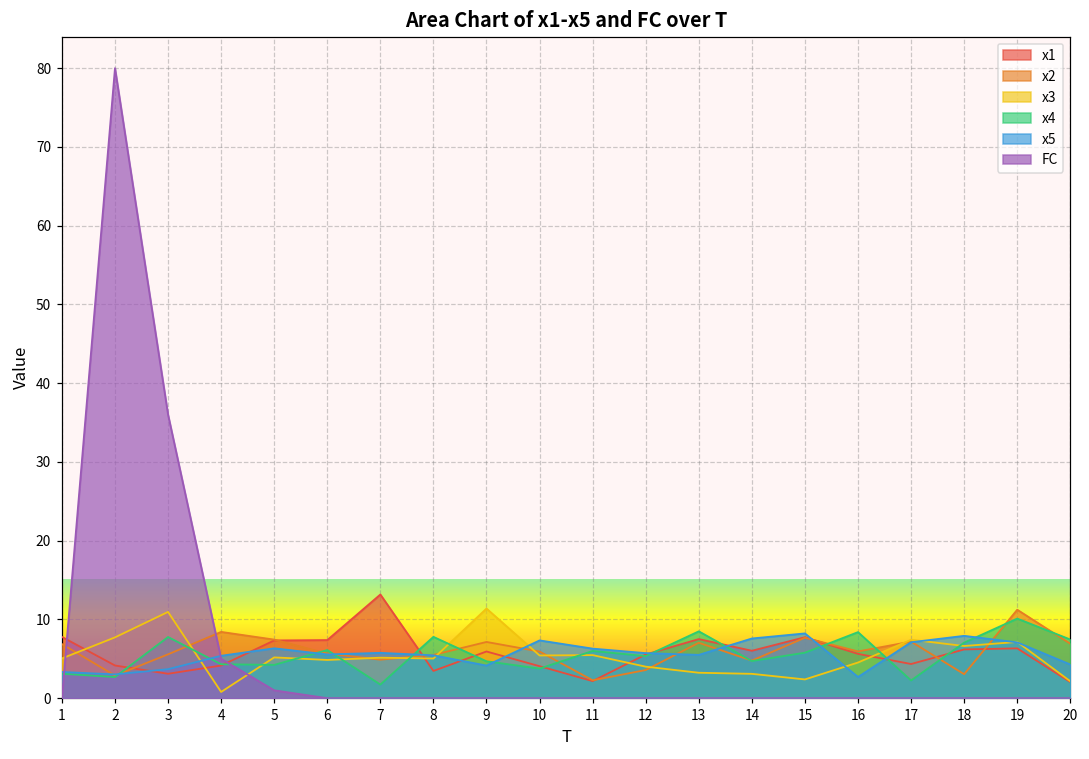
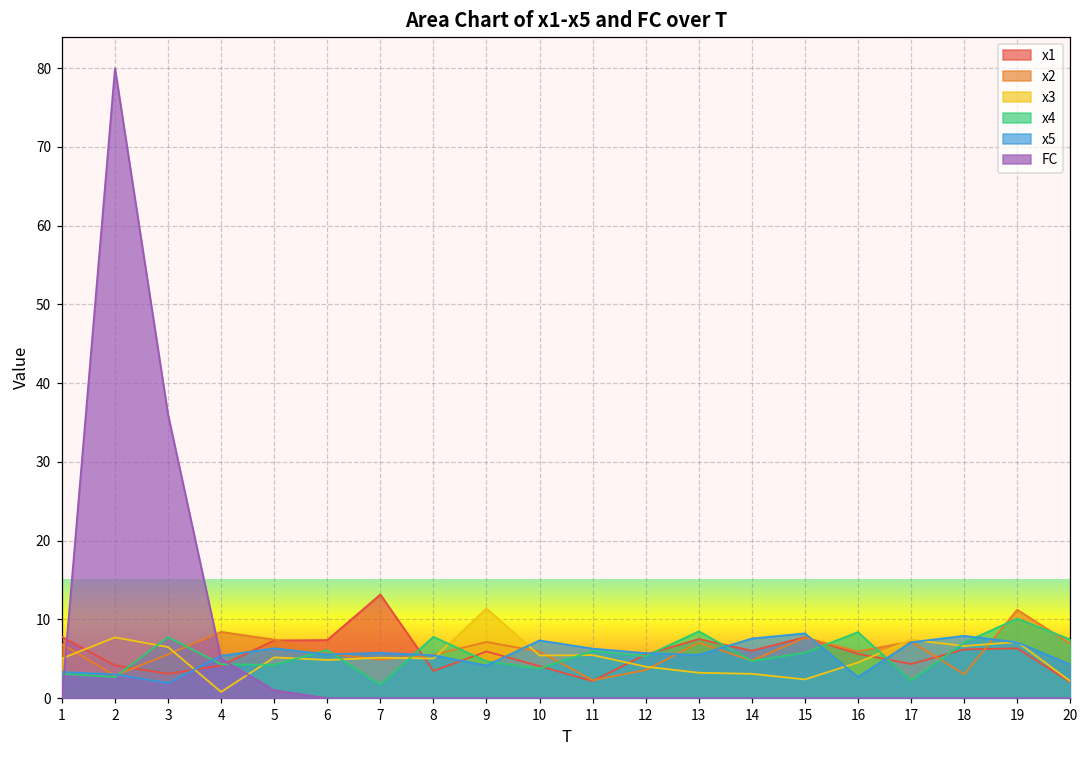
  {
    "x3": {
      "1": 5,
      "2": 8,
-     "3": 11,
+     "3": 6,
      "4": 1,
      "5": 5,
      "6": 5,
      "8": 5,
      "9": 11,
      "10": 5,
      "11": 5,
      "12": 4,
      "13": 3,
      "14": 3,
      "15": 2,
      "16": 5,
      "18": 7
    },
    "x4": {
      "3": 8,
      "5": 4,
      "6": 6,
      "7": 2,
      "8": 8,
      "9": 5,
      "13": 8,
      "15": 6,
      "16": 8,
      "17": 2,
      "18": 7,
      "19": 10,
      "20": 7
    },
    "x5": {
-     "3": 4,
+     "3": 2,
      "4": 5,
      "5": 6,
      "7": 6,
      "9": 4,
      "10": 7,
      "13": 6,
      "14": 8,
      "15": 8,
      "16": 3,
      "18": 8,
      "20": 4
    },
    "FC": {
      "1": 0,
      "2": 80,
      "3": 36,
      "4": 5,
      "5": 1,
      "6": 0,
      "7": 0,
      "8": 0,
      "9": 0,
      "10": 0,
      "11": 0,
      "12": 0,
      "13": 0,
      "14": 0,
      "15": 0,
      "16": 0,
      "17": 0,
      "18": 0,
      "19": 0,
      "20": 0
    }
  }
